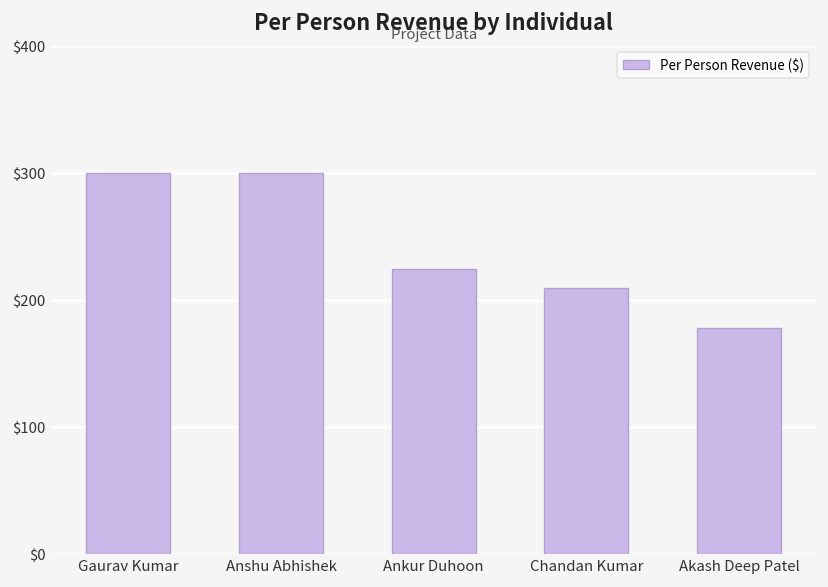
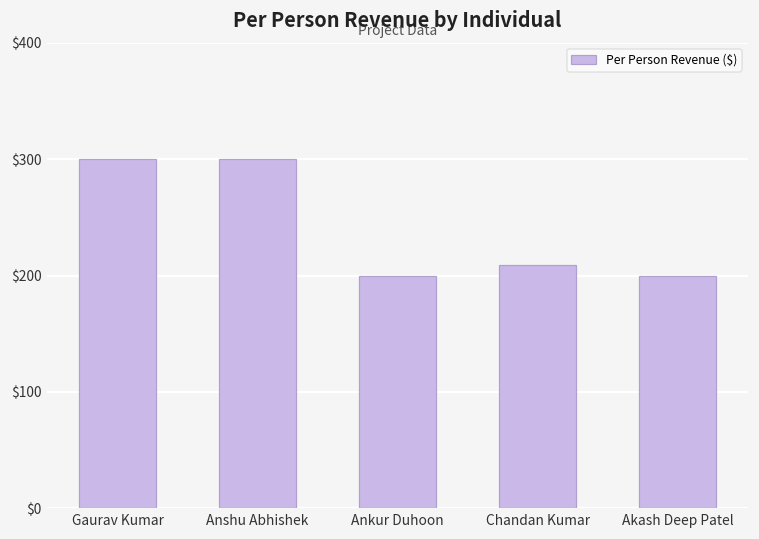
  {
    "Gaurav Kumar": "$300",
    "Anshu Abhishek": "$300",
-   "Ankur Duhoon": "$224",
+   "Ankur Duhoon": "$200",
    "Chandan Kumar": "$209",
-   "Akash Deep Patel": "$178"
+   "Akash Deep Patel": "$200"
  }
